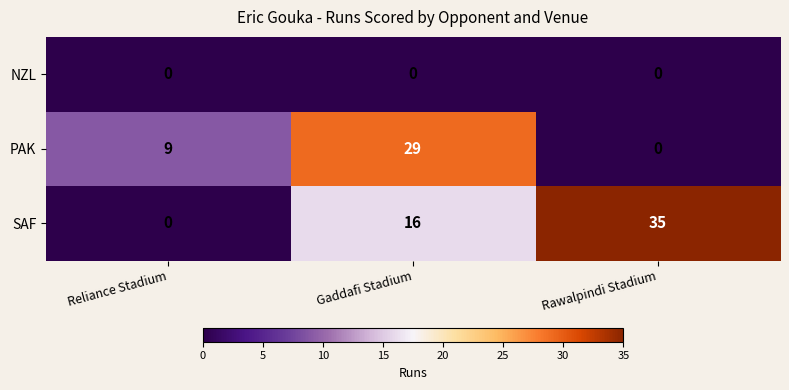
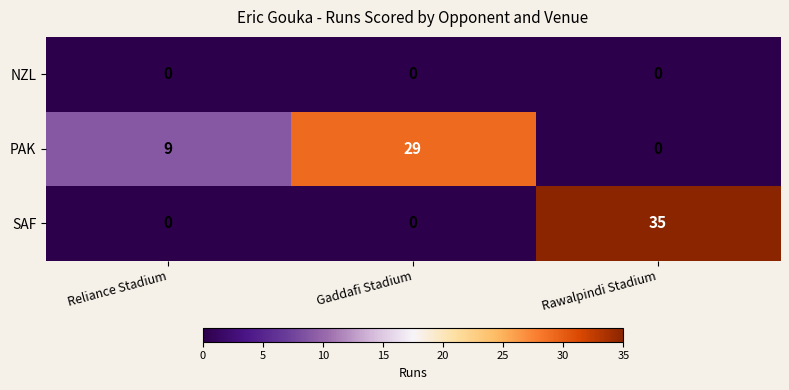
  {
    "NZL": {
      "Reliance Stadium": 0,
      "Gaddafi Stadium": 0,
      "Rawalpindi Stadium": 0
    },
    "PAK": {
      "Reliance Stadium": 9,
      "Gaddafi Stadium": 29,
      "Rawalpindi Stadium": 0
    },
    "SAF": {
      "Reliance Stadium": 0,
-     "Gaddafi Stadium": 16,
+     "Gaddafi Stadium": 0,
      "Rawalpindi Stadium": 35
    }
  }
